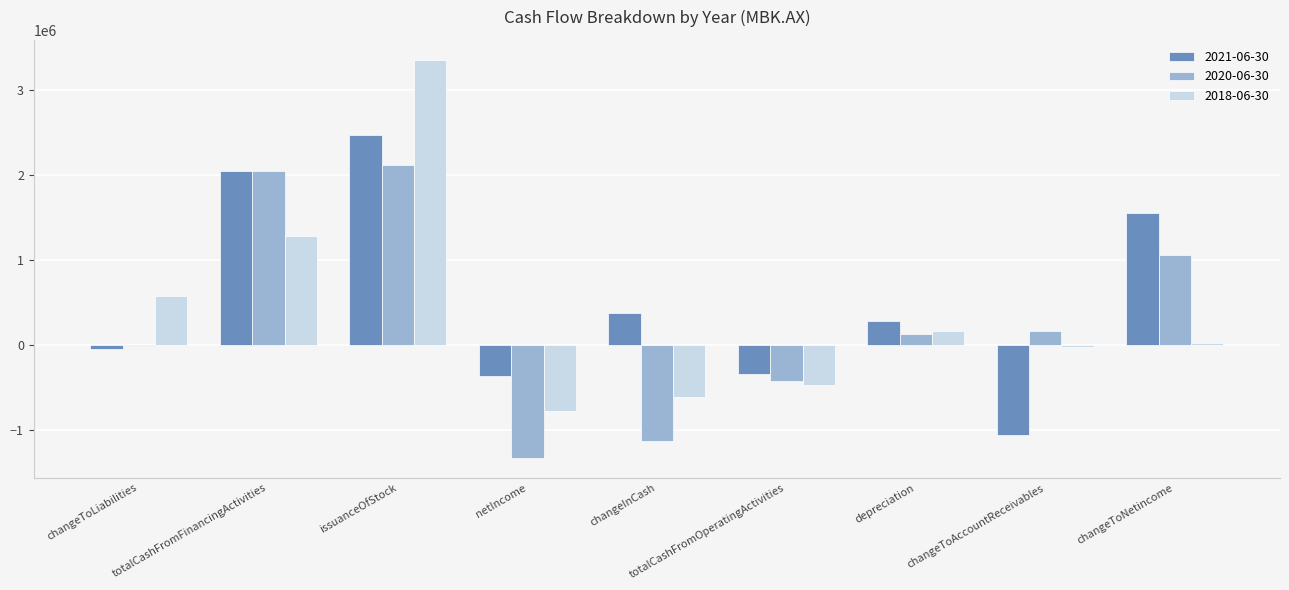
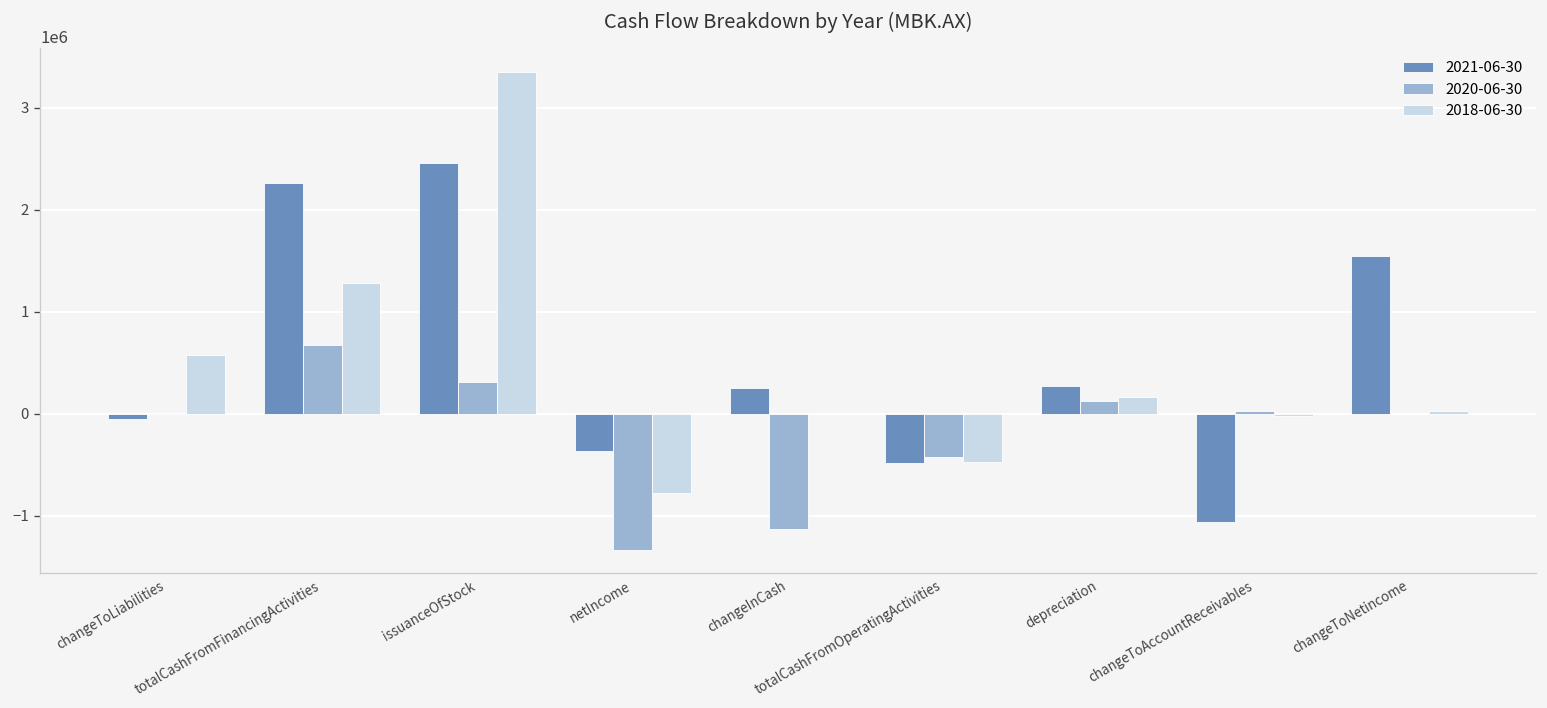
  {
    "2021-06-30": {
      "changeToLiabilities": -100000,
-     "totalCashFromFinancingActivities": 2000000,
+     "totalCashFromFinancingActivities": 2300000,
      "issuanceOfStock": 2500000,
      "netIncome": -400000,
-     "changeInCash": 400000,
-     "totalCashFromOperatingActivities": -300000,
+     "changeInCash": 300000,
+     "totalCashFromOperatingActivities": -500000,
      "depreciation": 300000,
      "changeToAccountReceivables": -1100000,
      "changeToNetincome": 1600000
    },
    "2020-06-30": {
-     "totalCashFromFinancingActivities": 2000000,
-     "issuanceOfStock": 2100000,
+     "totalCashFromFinancingActivities": 700000,
+     "issuanceOfStock": 300000,
      "netIncome": -1300000,
      "changeInCash": -1100000,
      "totalCashFromOperatingActivities": -400000,
      "depreciation": 100000,
-     "changeToAccountReceivables": 200000,
-     "changeToNetincome": 1100000
+     "changeToAccountReceivables": 0,
+     "changeToNetincome": 0
    },
    "2018-06-30": {
      "changeToLiabilities": 600000,
      "totalCashFromFinancingActivities": 1300000,
      "issuanceOfStock": 3400000,
      "netIncome": -800000,
-     "changeInCash": -600000,
+     "changeInCash": 0,
      "totalCashFromOperatingActivities": -500000,
      "depreciation": 200000
    }
  }
